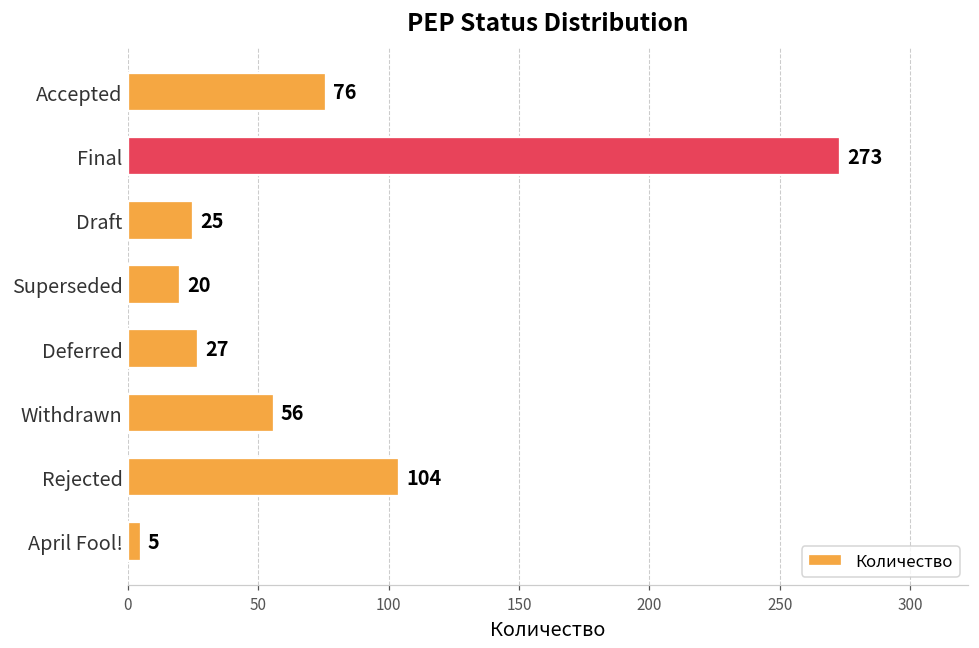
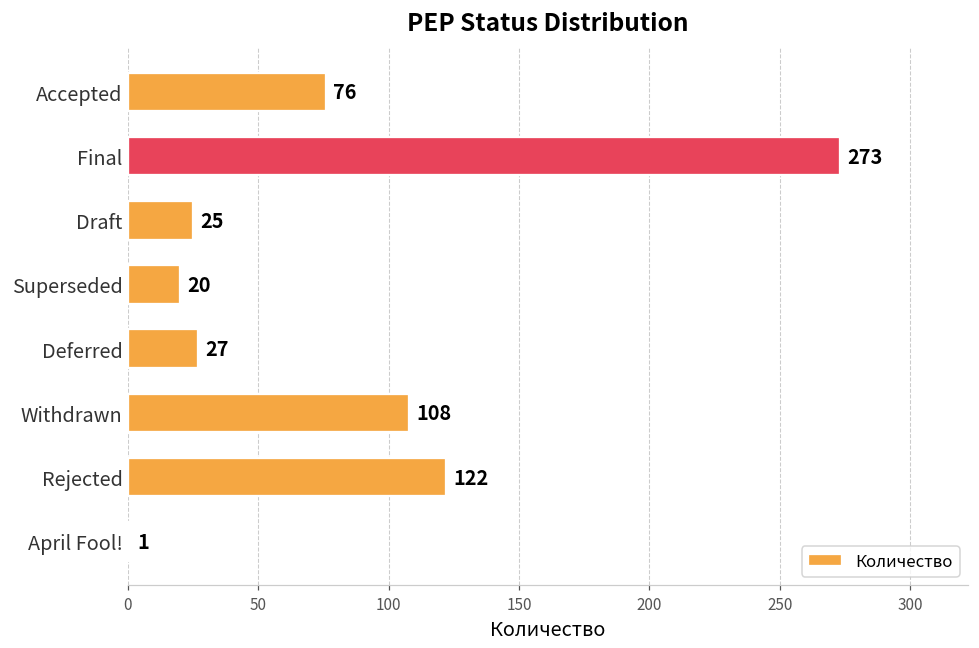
  {
    "Accepted": 76,
    "Final": 273,
    "Draft": 25,
    "Superseded": 20,
    "Deferred": 27,
-   "Withdrawn": 56,
-   "Rejected": 104,
-   "April Fool!": 5
+   "Withdrawn": 108,
+   "Rejected": 122,
+   "April Fool!": 1
  }
